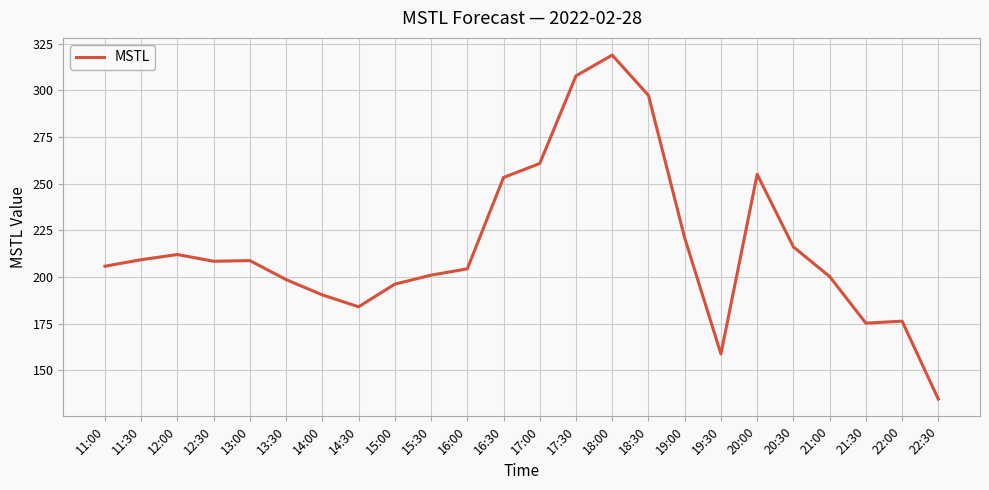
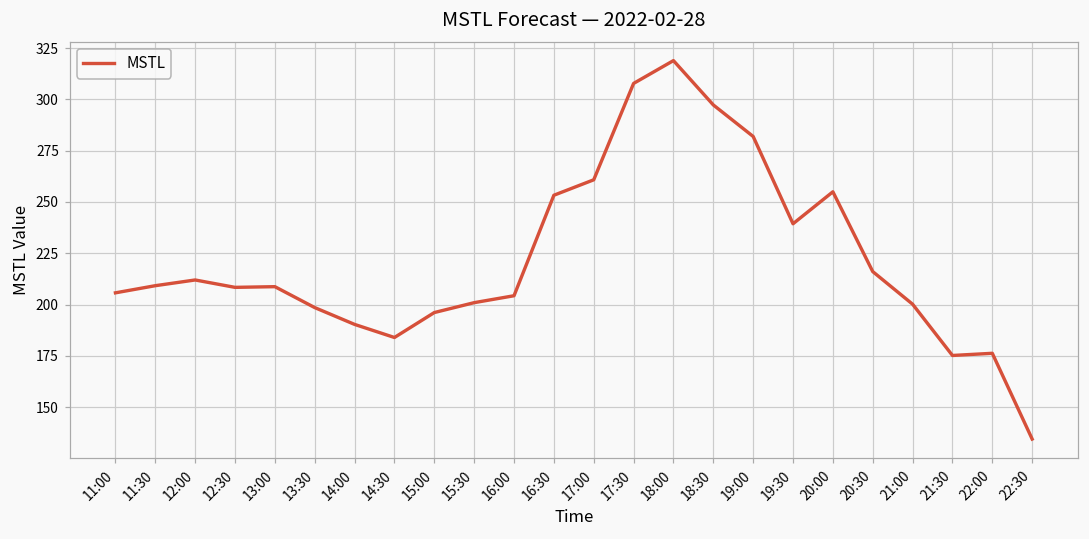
  {
    "11:00": 206,
    "11:30": 209,
    "12:00": 212,
    "12:30": 208,
    "13:00": 209,
    "13:30": 199,
    "14:00": 190,
    "14:30": 184,
    "15:00": 196,
    "15:30": 201,
    "16:00": 204,
    "16:30": 253,
    "17:00": 261,
    "17:30": 308,
    "18:00": 319,
    "18:30": 297,
-   "19:00": 221,
-   "19:30": 159,
+   "19:00": 282,
+   "19:30": 239,
    "20:00": 255,
    "20:30": 216,
    "21:00": 200,
    "21:30": 175,
    "22:00": 176,
    "22:30": 135
  }
